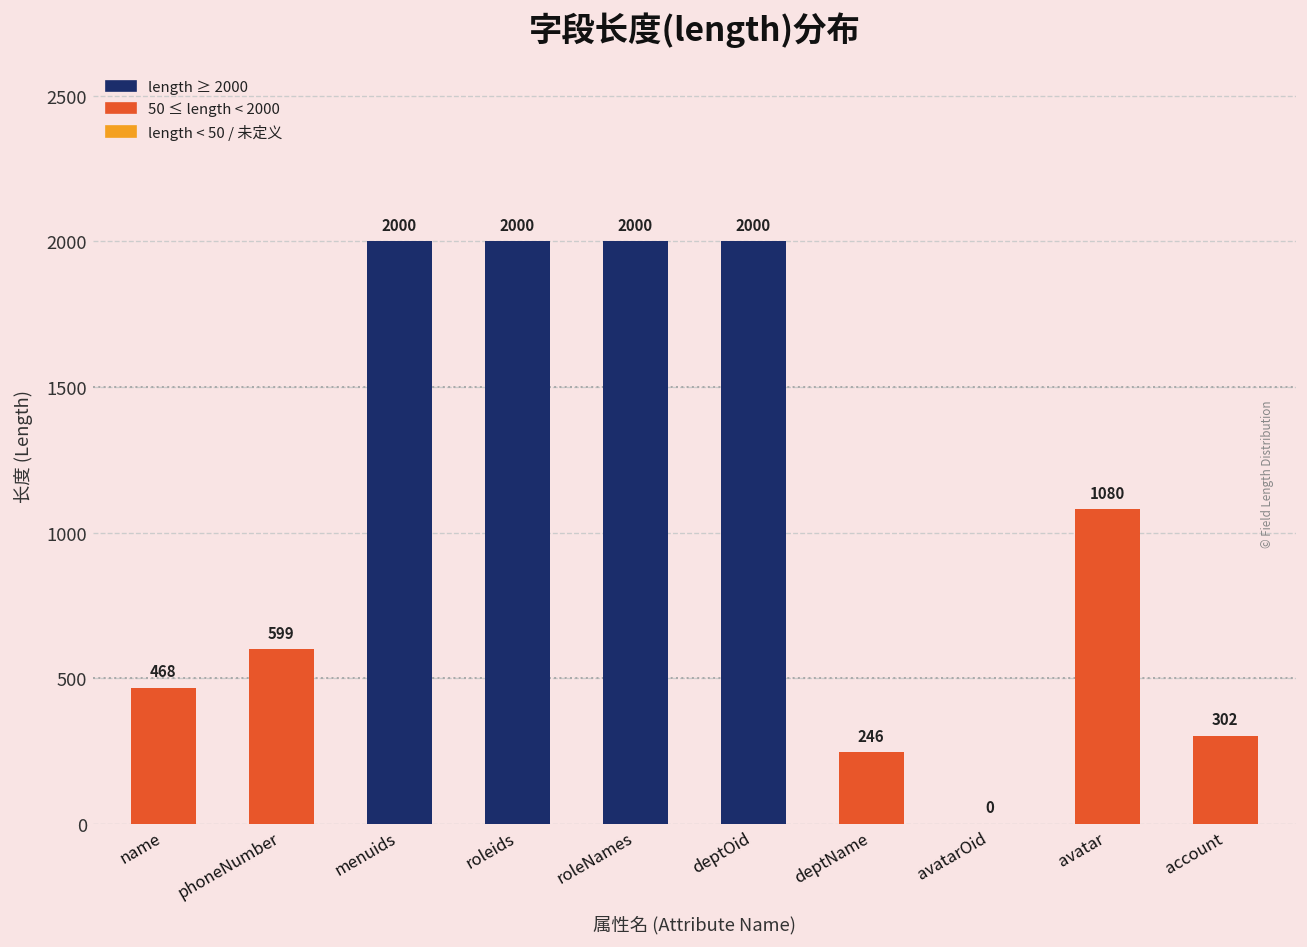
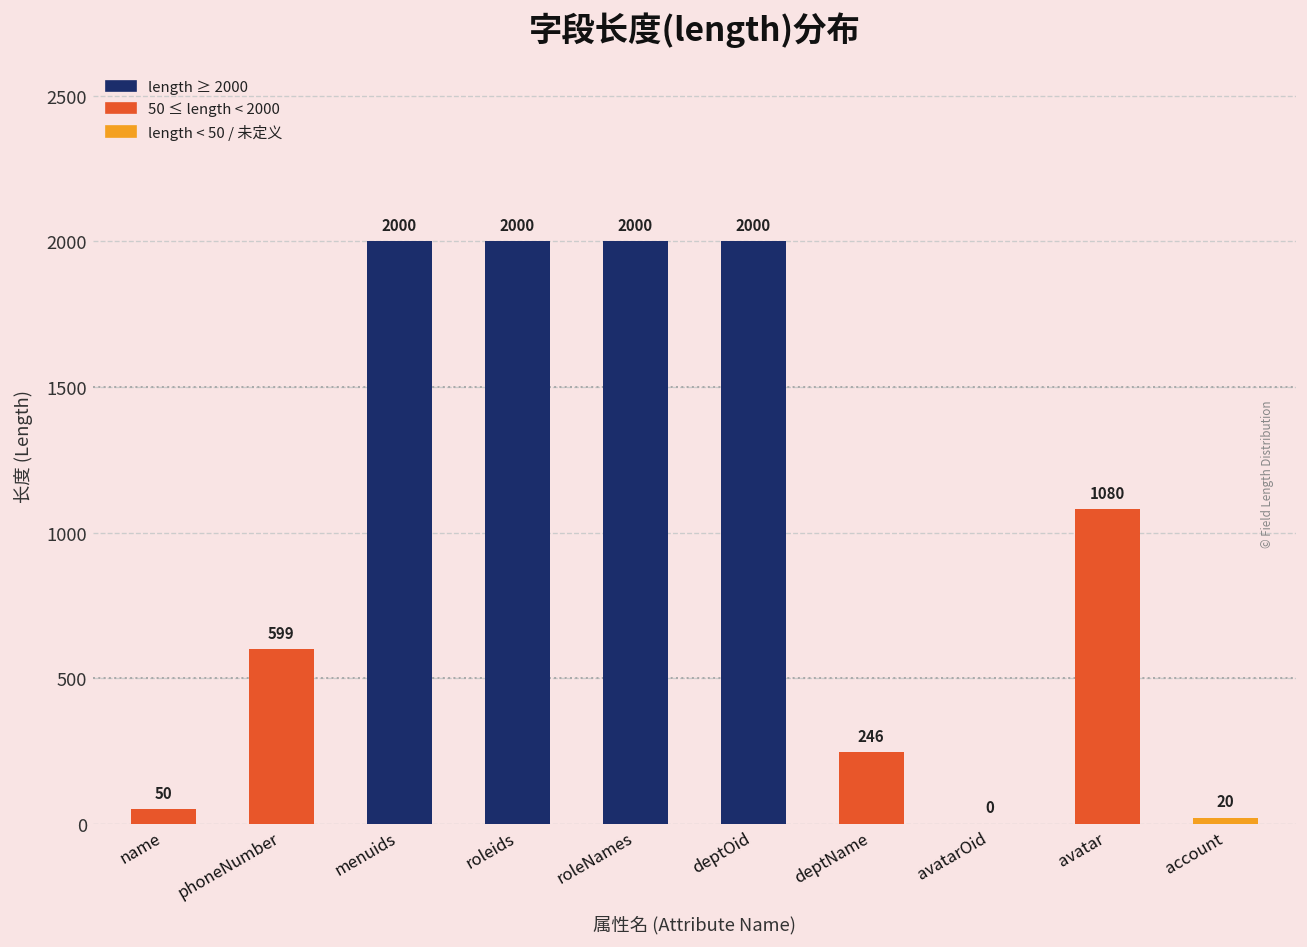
  {
-   "name": 468,
+   "name": 50,
    "phoneNumber": 599,
    "menuids": 2000,
    "roleids": 2000,
    "roleNames": 2000,
    "deptOid": 2000,
    "deptName": 246,
    "avatarOid": 0,
    "avatar": 1080,
-   "account": 302
+   "account": 20
  }
